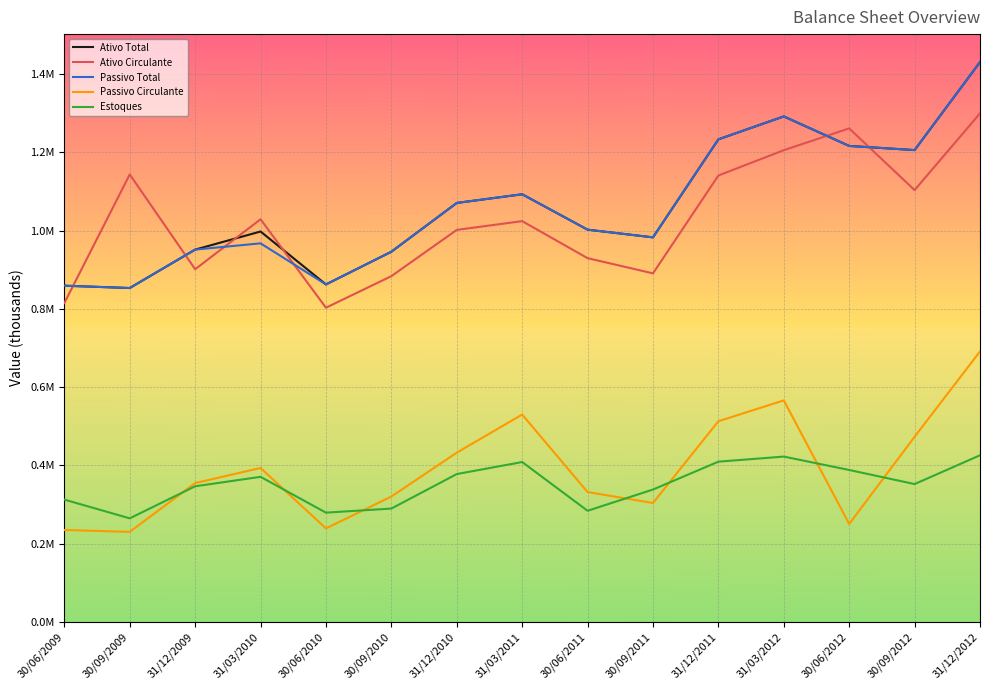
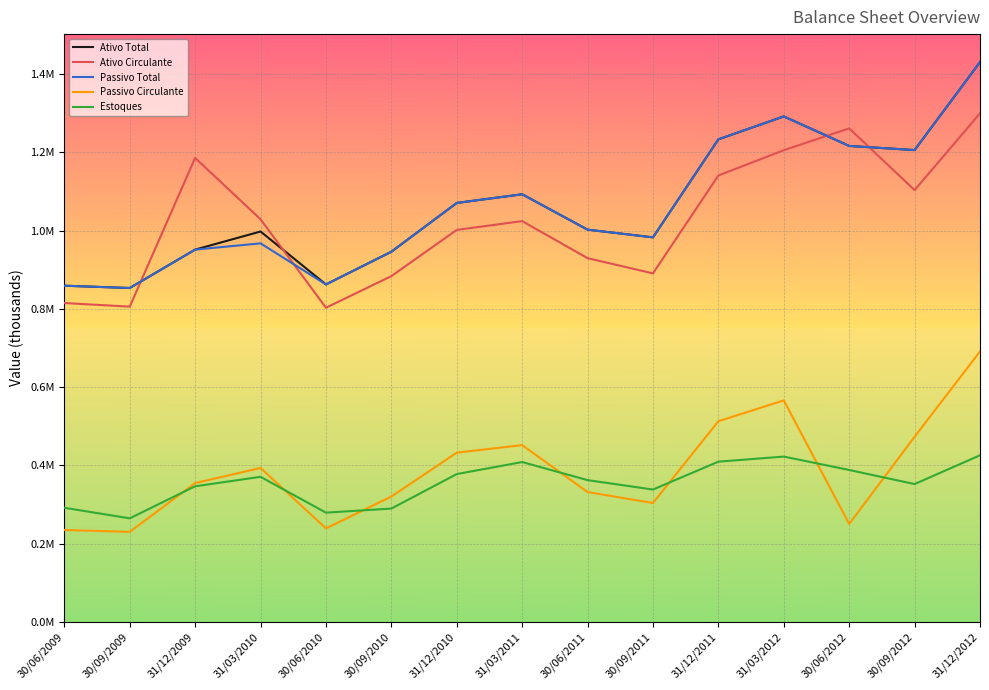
  {
    "Ativo Total": {
      "31/03/2010": 1000000
    },
    "Ativo Circulante": {
      "30/06/2009": 810000,
-     "30/09/2009": 1140000,
-     "31/12/2009": 900000,
+     "30/09/2009": 810000,
+     "31/12/2009": 1190000,
      "31/03/2010": 1030000,
      "30/06/2010": 800000,
      "30/09/2010": 880000,
      "31/12/2010": 1000000,
      "31/03/2011": 1020000,
      "30/06/2011": 930000,
      "30/09/2011": 890000,
      "31/12/2011": 1140000,
      "31/03/2012": 1210000,
      "30/06/2012": 1260000,
      "30/09/2012": 1100000,
      "31/12/2012": 1300000
    },
    "Passivo Total": {
      "31/03/2010": 970000
    },
    "Passivo Circulante": {
      "30/06/2009": 230000,
      "30/09/2009": 230000,
      "31/12/2009": 350000,
      "31/03/2010": 390000,
      "30/06/2010": 240000,
      "30/09/2010": 320000,
      "31/12/2010": 430000,
-     "31/03/2011": 530000,
+     "31/03/2011": 450000,
      "30/06/2011": 330000,
      "30/09/2011": 300000,
      "31/12/2011": 510000,
      "31/03/2012": 570000,
      "30/06/2012": 250000,
      "30/09/2012": 470000,
      "31/12/2012": 690000
    },
    "Estoques": {
-     "30/06/2009": 310000,
+     "30/06/2009": 290000,
      "30/09/2009": 260000,
      "31/12/2009": 350000,
      "31/03/2010": 370000,
      "30/06/2010": 280000,
      "30/09/2010": 290000,
      "31/12/2010": 380000,
      "31/03/2011": 410000,
-     "30/06/2011": 280000,
+     "30/06/2011": 360000,
      "30/09/2011": 340000,
      "31/12/2011": 410000,
      "31/03/2012": 420000,
      "30/06/2012": 390000,
      "30/09/2012": 350000,
      "31/12/2012": 430000
    }
  }
